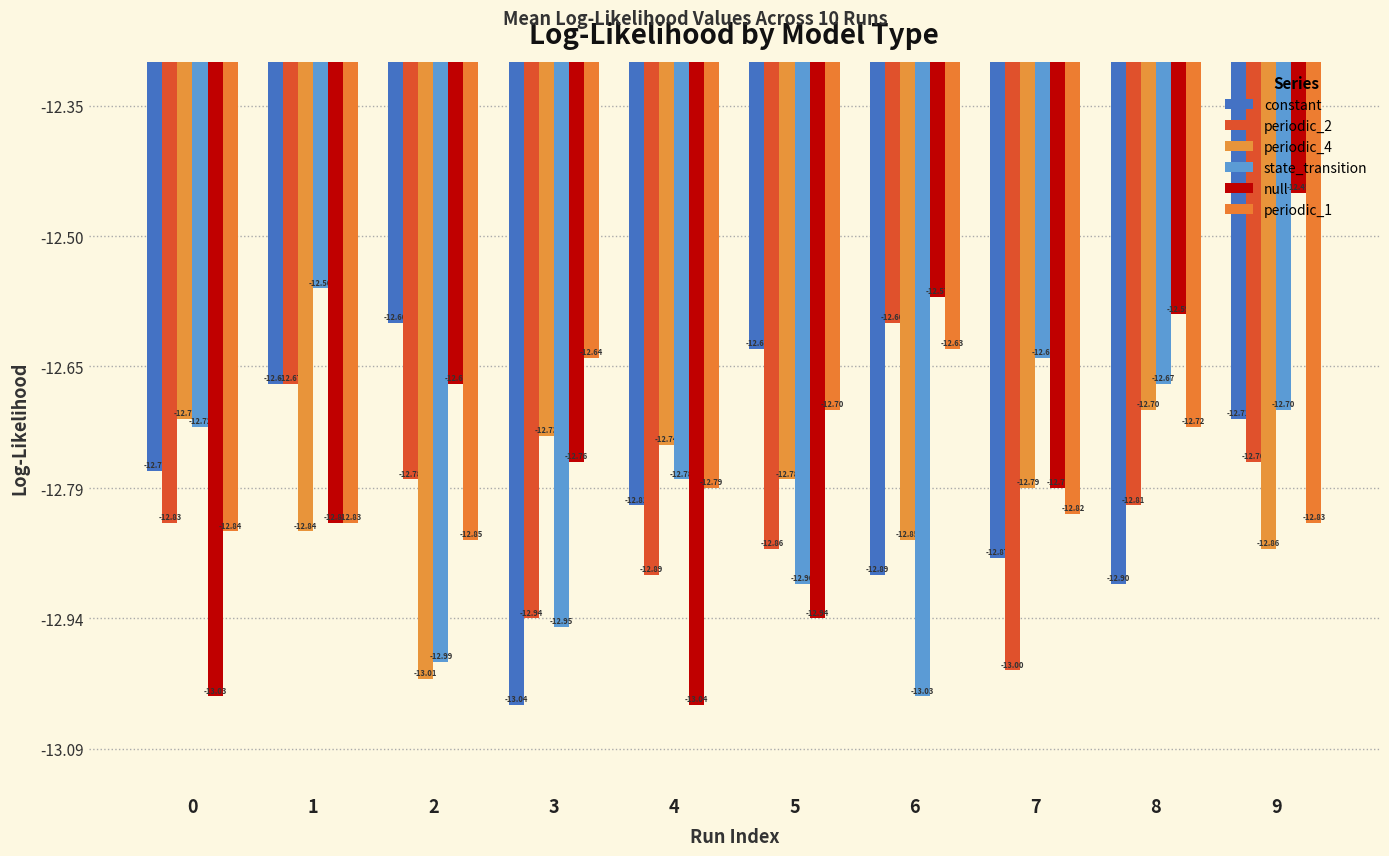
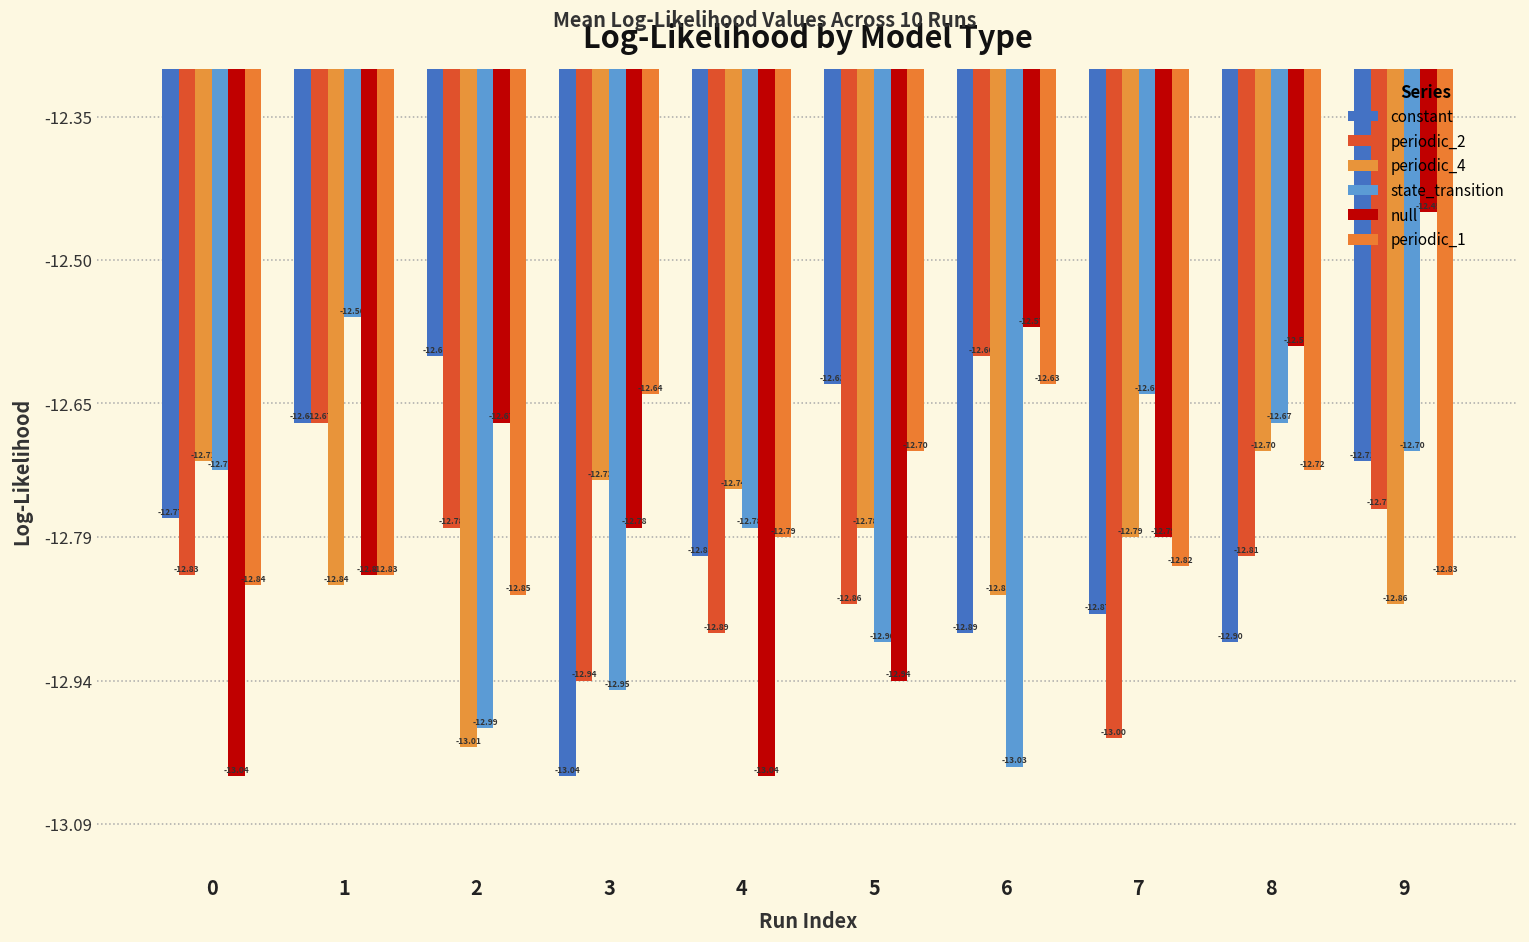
  {
    "null": {
-     "0": -13.03,
+     "0": -13.04,
      "2": -12.67,
-     "3": -12.76,
+     "3": -12.78,
      "4": -13.04,
      "5": -12.94,
      "6": -12.57,
      "7": -12.79,
      "8": -12.59
    }
  }
